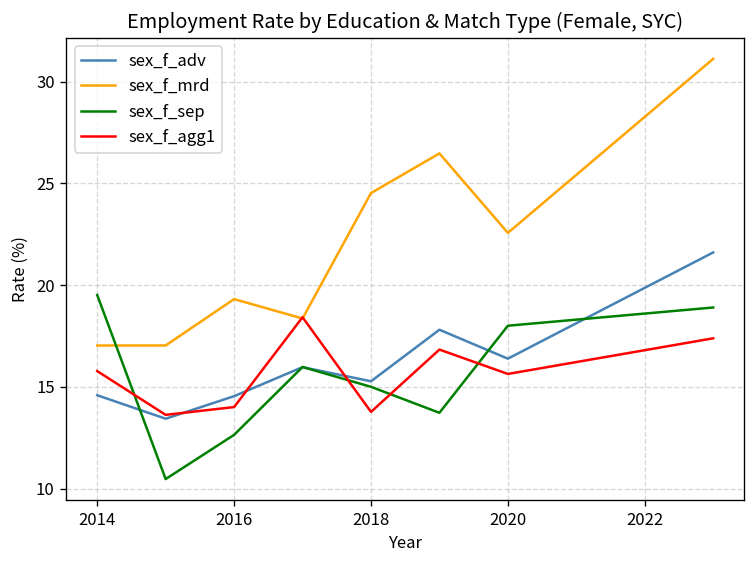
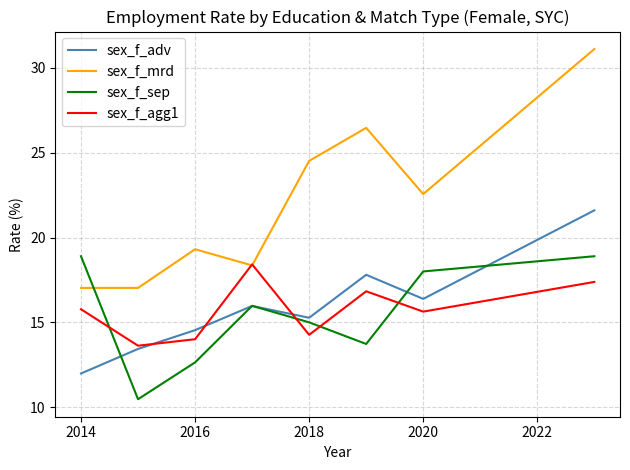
  {
    "sex_f_adv": {
-     "2014": 14.6,
+     "2014": 12.0,
      "2016": 14.5,
      "2018": 15.3,
      "2020": 16.4
    },
    "sex_f_mrd": {
      "2014": 17.0,
      "2016": 19.3,
      "2018": 24.5,
      "2020": 22.6
    },
    "sex_f_sep": {
-     "2014": 19.5,
+     "2014": 18.9,
      "2016": 12.6,
      "2018": 15.0,
      "2020": 18.0
    },
    "sex_f_agg1": {
      "2014": 15.8,
      "2016": 14.0,
-     "2018": 13.8,
+     "2018": 14.3,
      "2020": 15.6
    }
  }
